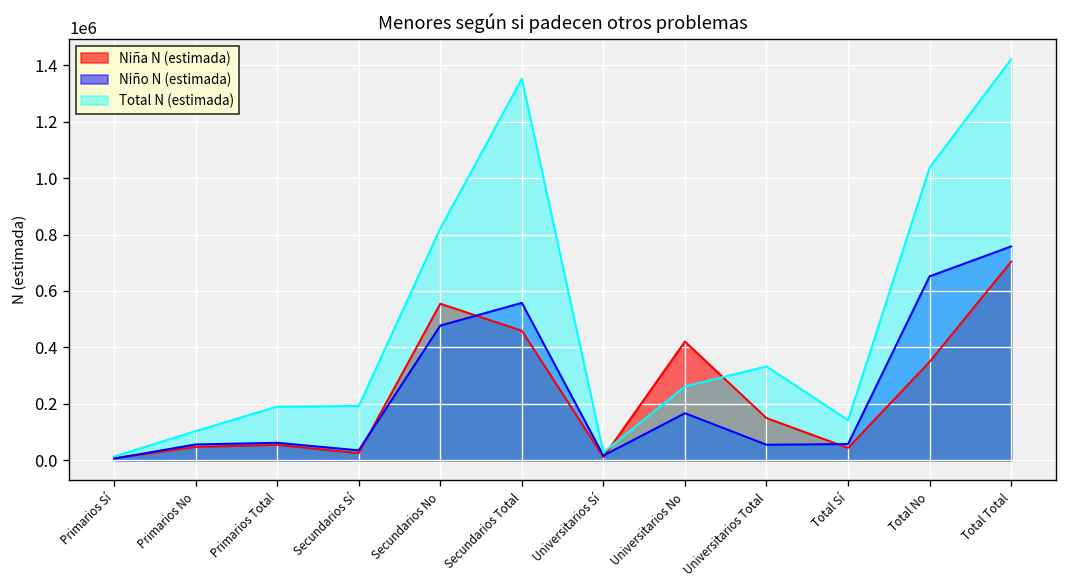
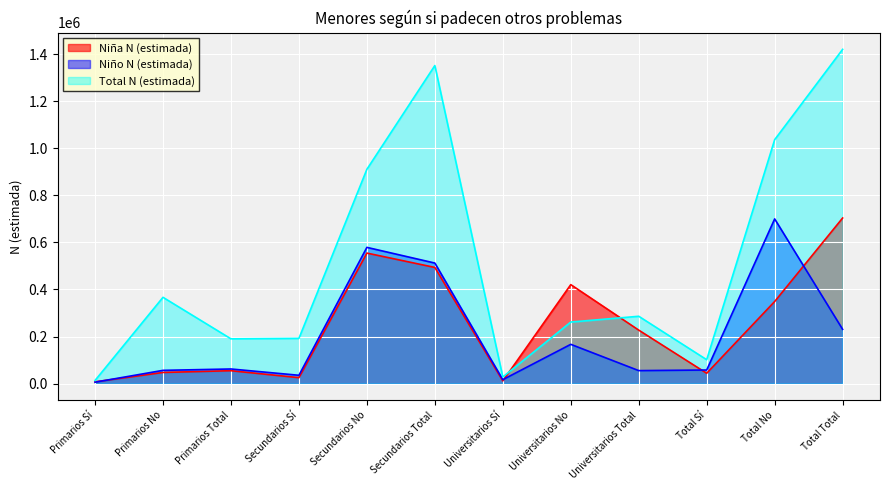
  {
    "Niña N (estimada)": {
      "Secundarios No": 550000,
-     "Secundarios Total": 460000,
+     "Secundarios Total": 490000,
      "Universitarios No": 420000,
-     "Universitarios Total": 150000,
+     "Universitarios Total": 230000,
      "Total Sí": 40000,
      "Total No": 350000,
      "Total Total": 700000
    },
    "Niño N (estimada)": {
-     "Secundarios No": 480000,
-     "Secundarios Total": 560000,
+     "Secundarios No": 580000,
+     "Secundarios Total": 510000,
      "Universitarios No": 170000,
      "Universitarios Total": 60000,
      "Total Sí": 60000,
-     "Total No": 650000,
-     "Total Total": 760000
+     "Total No": 700000,
+     "Total Total": 230000
    },
    "Total N (estimada)": {
-     "Primarios No": 100000,
+     "Primarios No": 370000,
      "Primarios Total": 190000,
      "Secundarios Sí": 190000,
-     "Secundarios No": 820000,
+     "Secundarios No": 910000,
      "Secundarios Total": 1350000,
      "Universitarios Sí": 30000,
      "Universitarios No": 260000,
-     "Universitarios Total": 330000,
-     "Total Sí": 140000,
+     "Universitarios Total": 290000,
+     "Total Sí": 100000,
      "Total No": 1040000,
      "Total Total": 1420000
    }
  }
